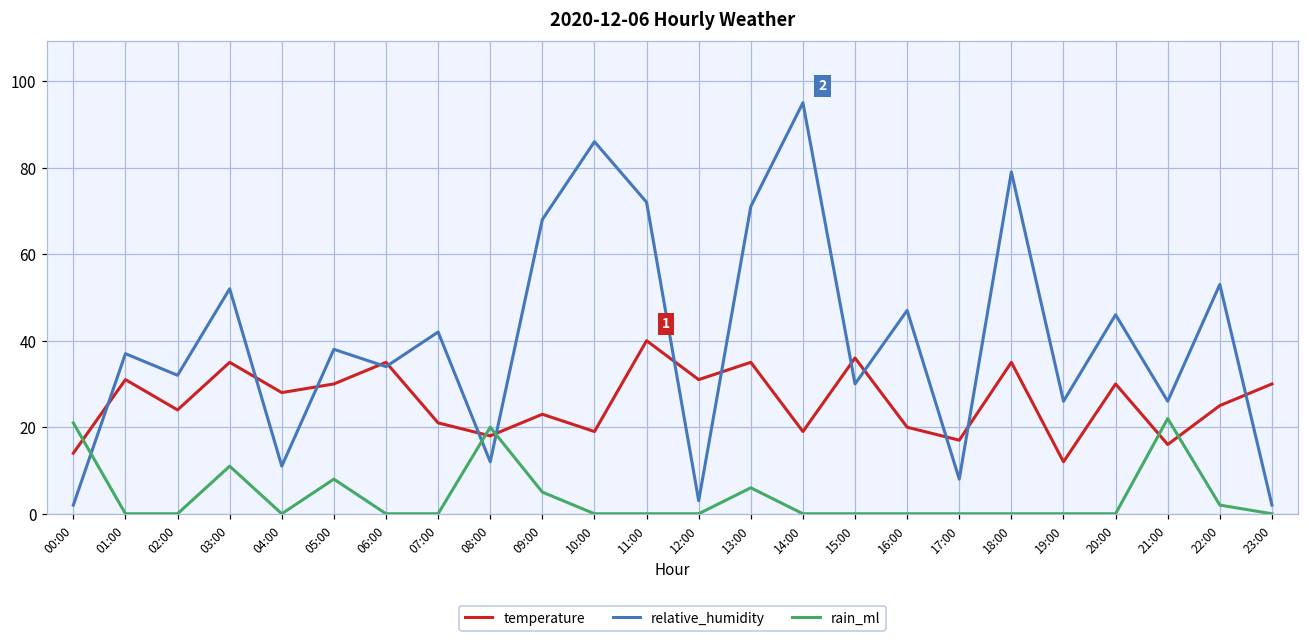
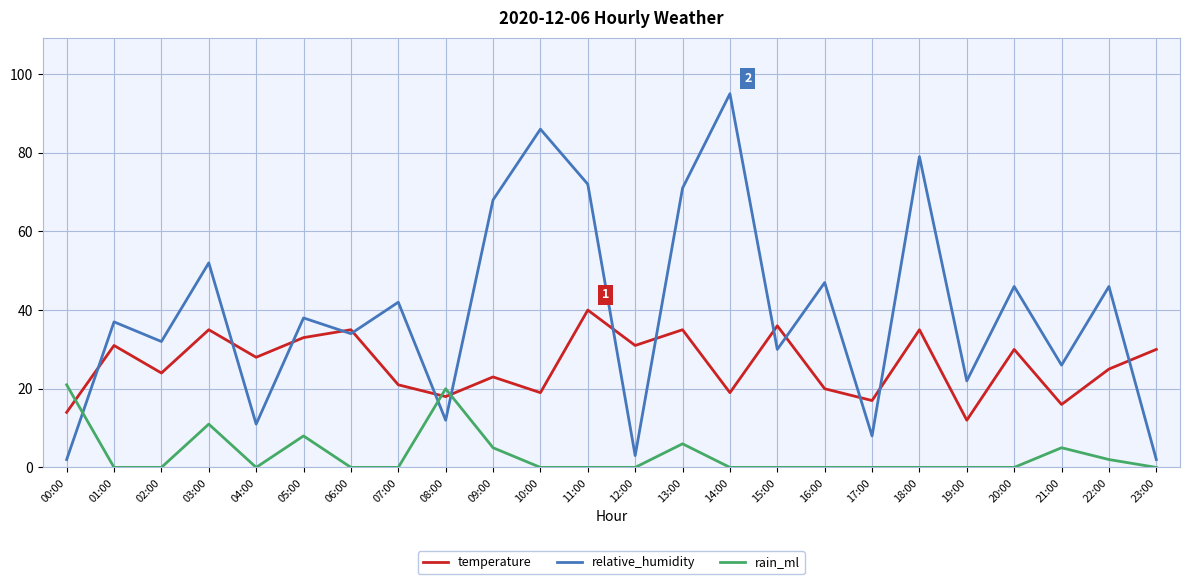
  {
    "temperature": {
      "00:00": 14,
      "01:00": 31,
      "02:00": 24,
      "03:00": 35,
      "04:00": 28,
-     "05:00": 30,
+     "05:00": 33,
      "06:00": 35,
      "07:00": 21,
      "08:00": 18,
      "09:00": 23,
      "10:00": 19,
      "12:00": 31,
      "13:00": 35,
      "14:00": 19,
      "15:00": 36,
      "16:00": 20,
      "17:00": 17,
      "18:00": 35,
      "19:00": 12,
      "20:00": 30,
      "21:00": 16,
      "22:00": 25,
      "23:00": 30
    },
    "relative_humidity": {
      "00:00": 2,
      "01:00": 37,
      "02:00": 32,
      "03:00": 52,
      "04:00": 11,
      "05:00": 38,
      "06:00": 34,
      "07:00": 42,
      "08:00": 12,
      "09:00": 68,
      "10:00": 86,
      "11:00": 72,
      "12:00": 3,
      "13:00": 71,
      "15:00": 30,
      "16:00": 47,
      "17:00": 8,
      "18:00": 79,
-     "19:00": 26,
+     "19:00": 22,
      "20:00": 46,
      "21:00": 26,
-     "22:00": 53,
+     "22:00": 46,
      "23:00": 2
    },
    "rain_ml": {
      "00:00": 21,
      "01:00": 0,
      "02:00": 0,
      "03:00": 11,
      "04:00": 0,
      "05:00": 8,
      "06:00": 0,
      "07:00": 0,
      "08:00": 20,
      "09:00": 5,
      "10:00": 0,
      "11:00": 0,
      "12:00": 0,
      "13:00": 6,
      "14:00": 0,
      "15:00": 0,
      "16:00": 0,
      "17:00": 0,
      "18:00": 0,
      "19:00": 0,
      "20:00": 0,
-     "21:00": 22,
+     "21:00": 5,
      "22:00": 2,
      "23:00": 0
    }
  }
